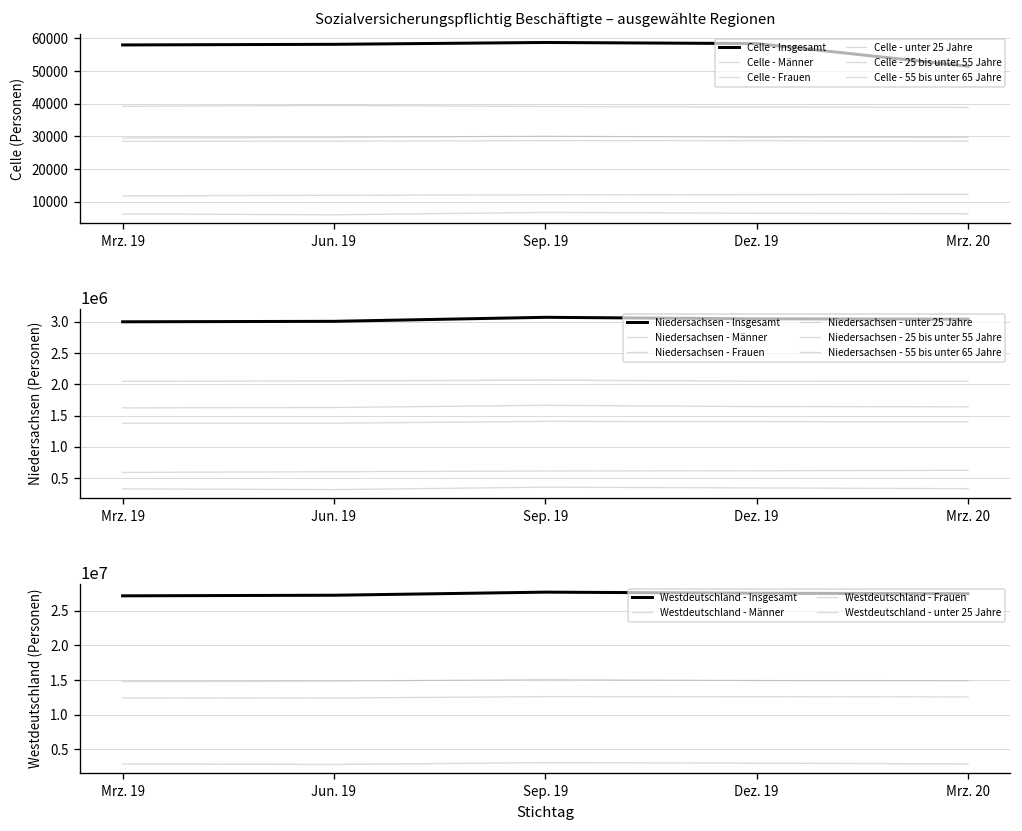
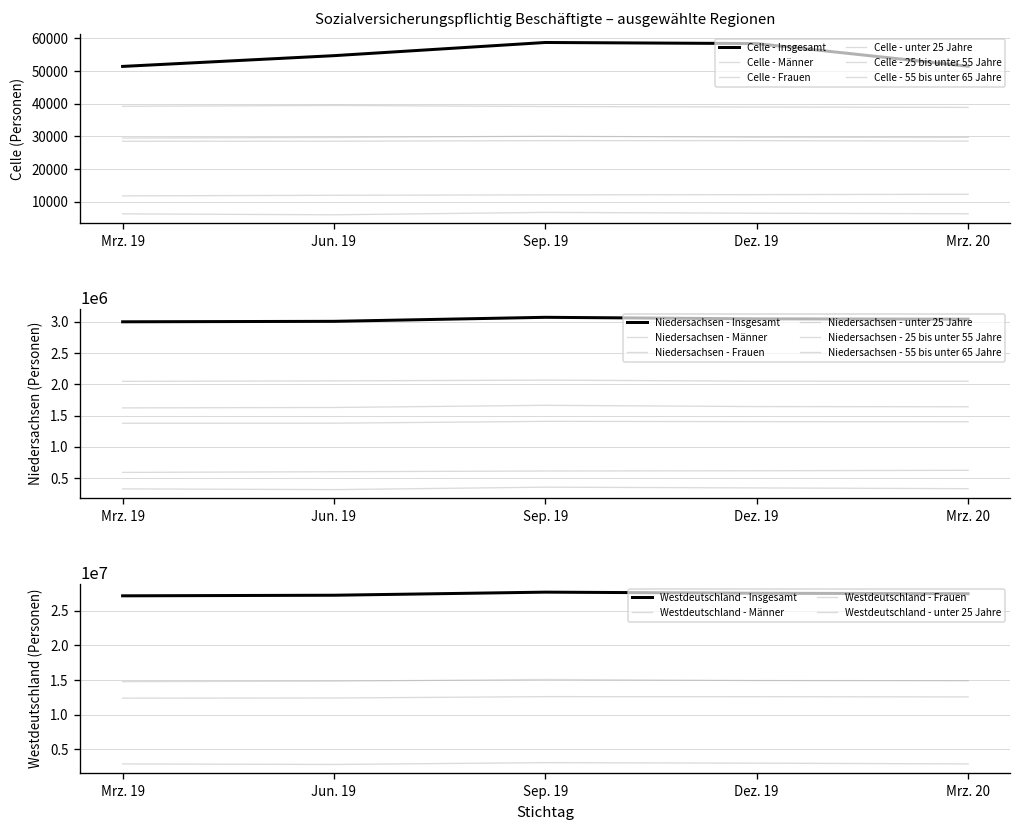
  {
    "Sozialversicherungspflichtig Beschäftigte – ausgewählte Regionen": {
      "Celle - Insgesamt": {
-       "Mrz. 19": 58000,
-       "Jun. 19": 58000,
+       "Mrz. 19": 51000,
+       "Jun. 19": 55000,
        "Sep. 19": 59000
      }
    }
  }
